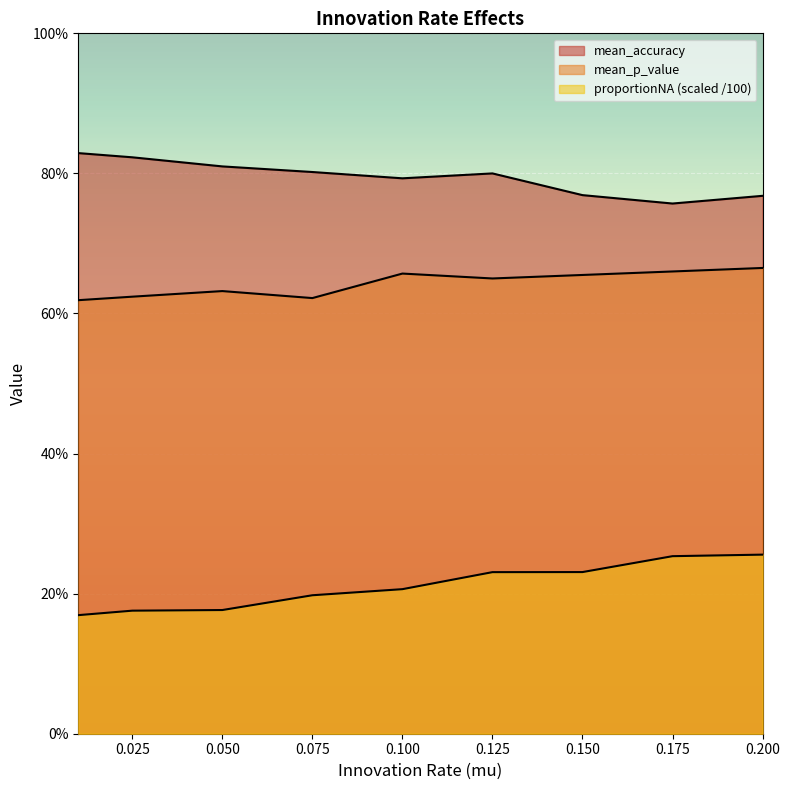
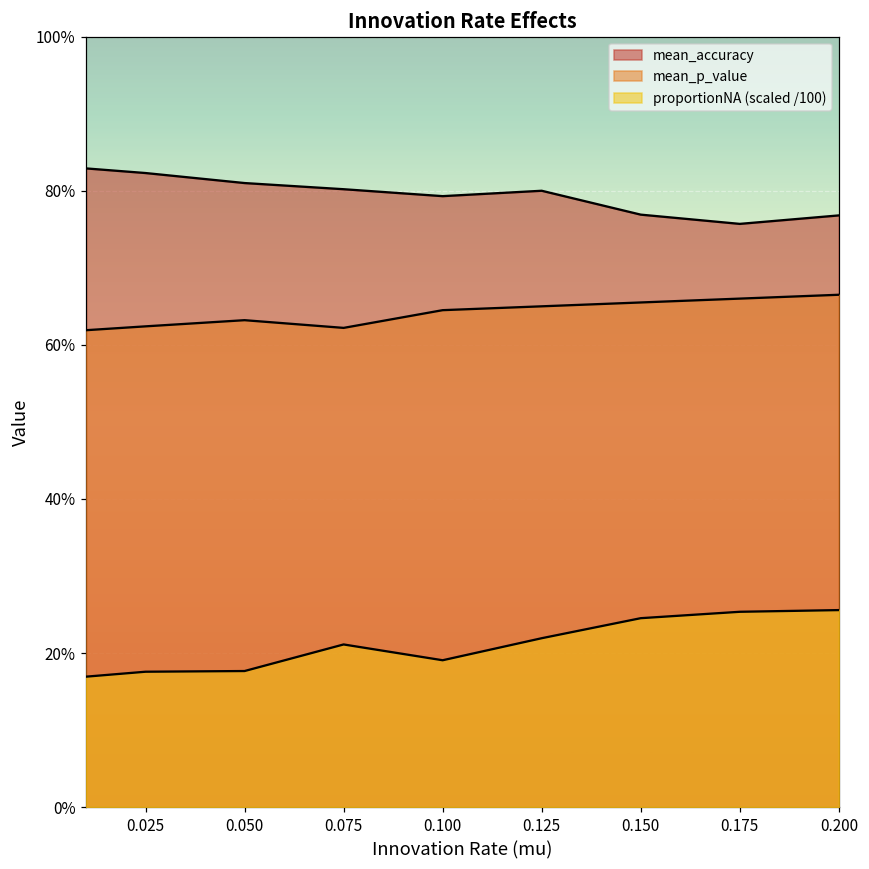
  {
    "mean_accuracy": {
      "0.025": "82%",
      "0.050": "81%",
      "0.075": "80%",
      "0.100": "79%",
      "0.125": "80%",
      "0.150": "77%",
      "0.175": "76%",
      "0.200": "77%"
    },
    "mean_p_value": {
      "0.025": "62%",
      "0.050": "63%",
      "0.075": "62%",
-     "0.100": "66%",
+     "0.100": "65%",
      "0.125": "65%",
      "0.150": "66%",
      "0.175": "66%",
      "0.200": "67%"
    },
    "proportionNA (scaled /100)": {
      "0.025": "18%",
      "0.050": "18%",
-     "0.075": "20%",
-     "0.100": "21%",
-     "0.125": "23%",
-     "0.150": "23%",
+     "0.075": "21%",
+     "0.100": "19%",
+     "0.125": "22%",
+     "0.150": "25%",
      "0.175": "25%",
      "0.200": "26%"
    }
  }
